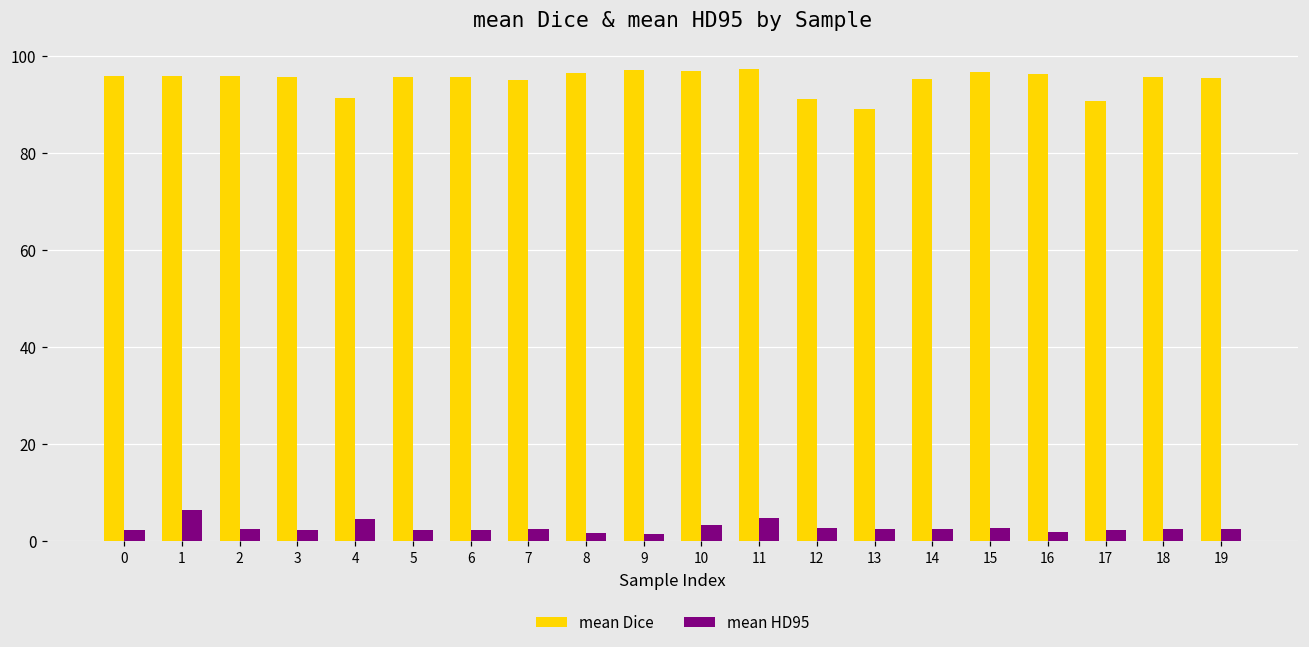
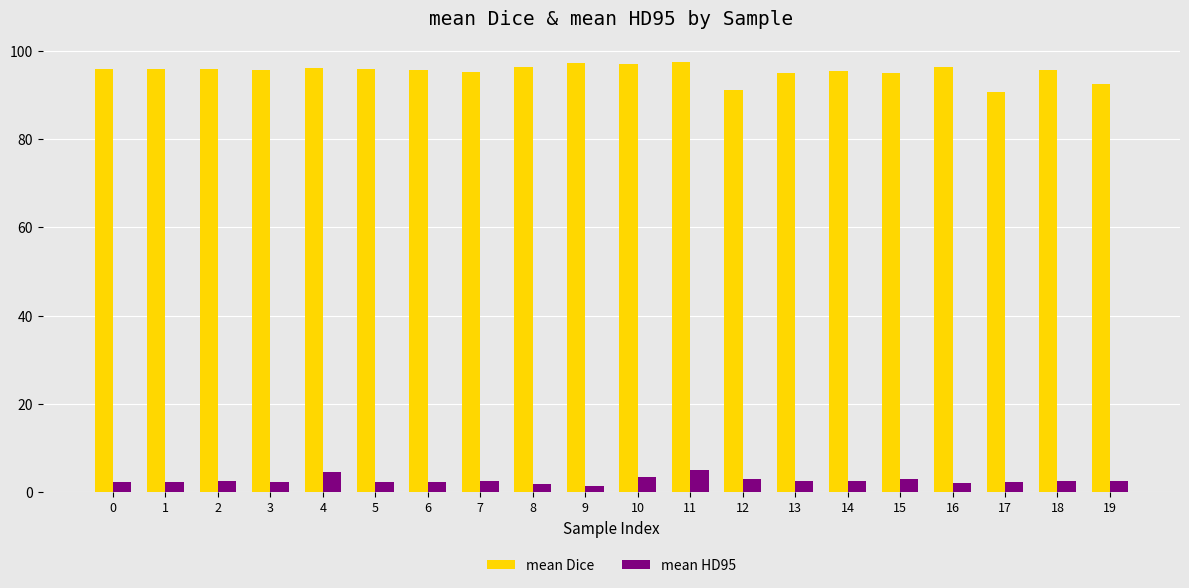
  {
    "mean Dice": {
      "0": 96,
      "1": 96,
      "2": 96,
      "3": 96,
-     "4": 91,
+     "4": 96,
      "5": 96,
      "6": 96,
      "7": 95,
      "8": 96,
      "9": 97,
      "10": 97,
      "11": 97,
      "12": 91,
-     "13": 89,
+     "13": 95,
      "14": 95,
-     "15": 97,
+     "15": 95,
      "16": 96,
      "17": 91,
      "18": 96,
-     "19": 96
+     "19": 92
    },
    "mean HD95": {
      "0": 2,
-     "1": 7,
+     "1": 2,
      "2": 2,
      "3": 2,
      "4": 5,
      "5": 2,
      "6": 2,
      "7": 2,
      "8": 2,
      "9": 1,
      "10": 3,
      "11": 5,
      "12": 3,
      "13": 2,
      "14": 2,
      "15": 3,
      "16": 2,
      "17": 2,
      "18": 2,
      "19": 2
    }
  }
